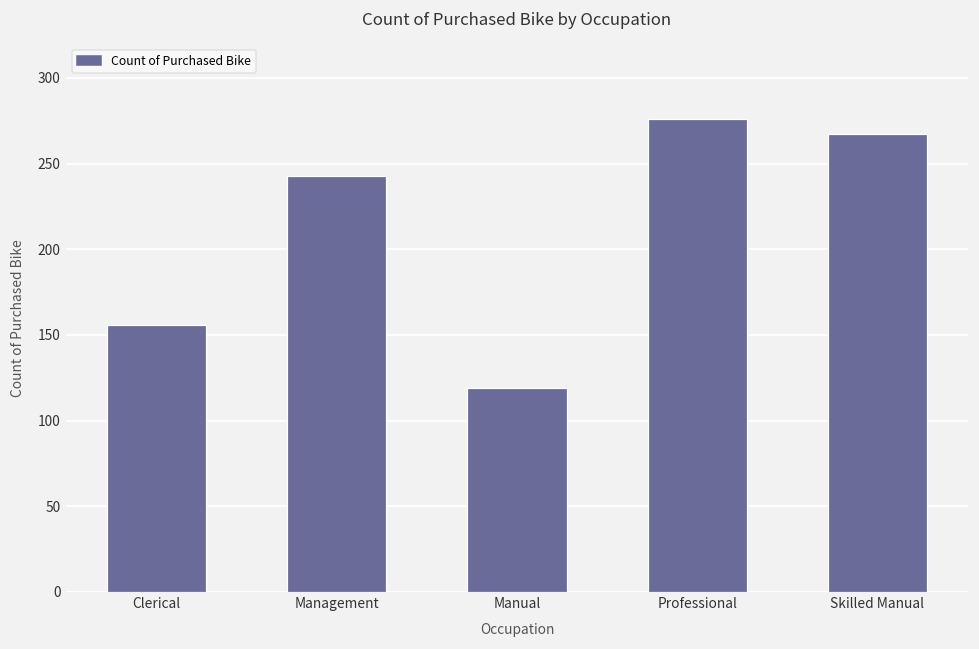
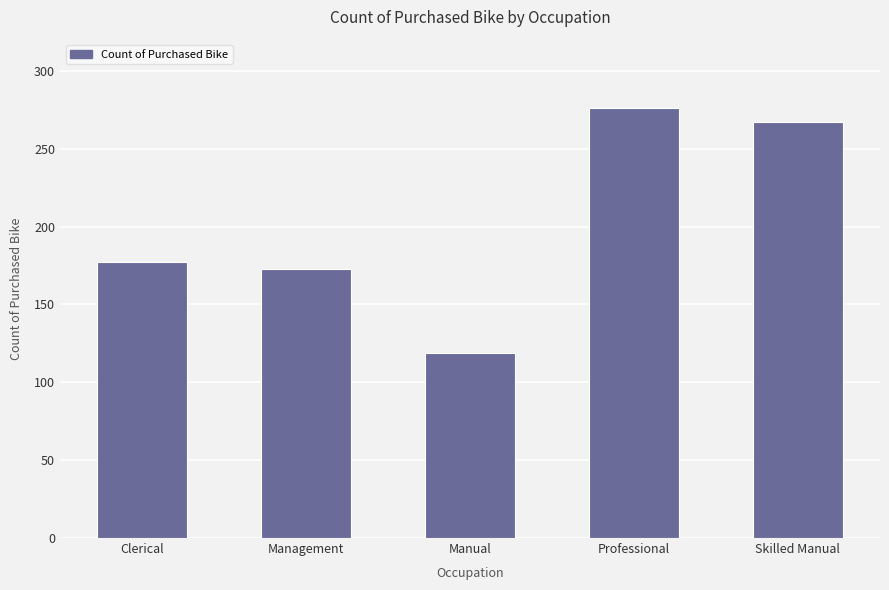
  {
-   "Clerical": 156,
-   "Management": 243,
+   "Clerical": 177,
+   "Management": 173,
    "Manual": 119,
    "Professional": 276,
    "Skilled Manual": 267
  }
